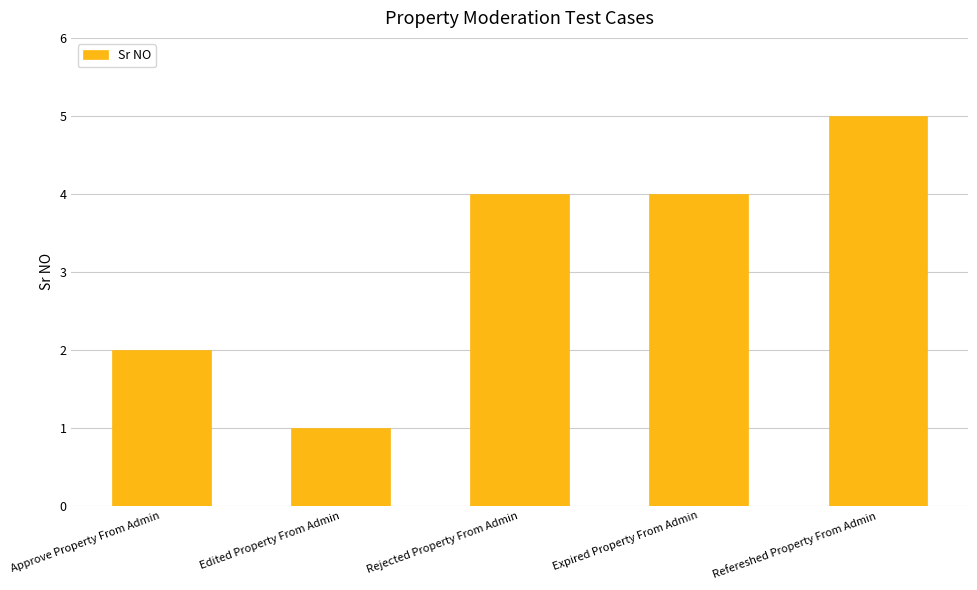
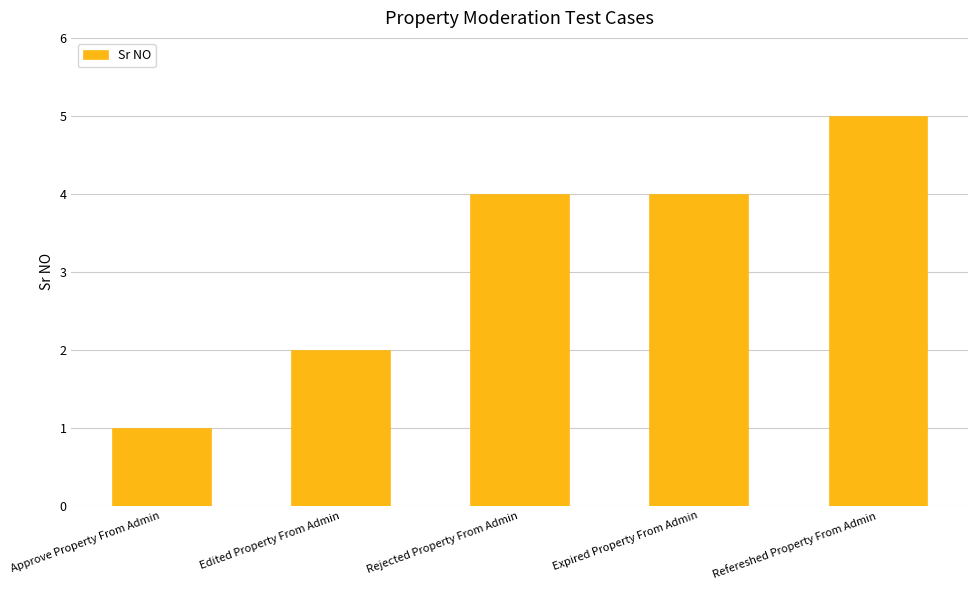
  {
-   "Approve Property From Admin": 2,
-   "Edited Property From Admin": 1,
+   "Approve Property From Admin": 1,
+   "Edited Property From Admin": 2,
    "Rejected Property From Admin": 4,
    "Expired Property From Admin": 4,
    "Refereshed Property From Admin": 5
  }
